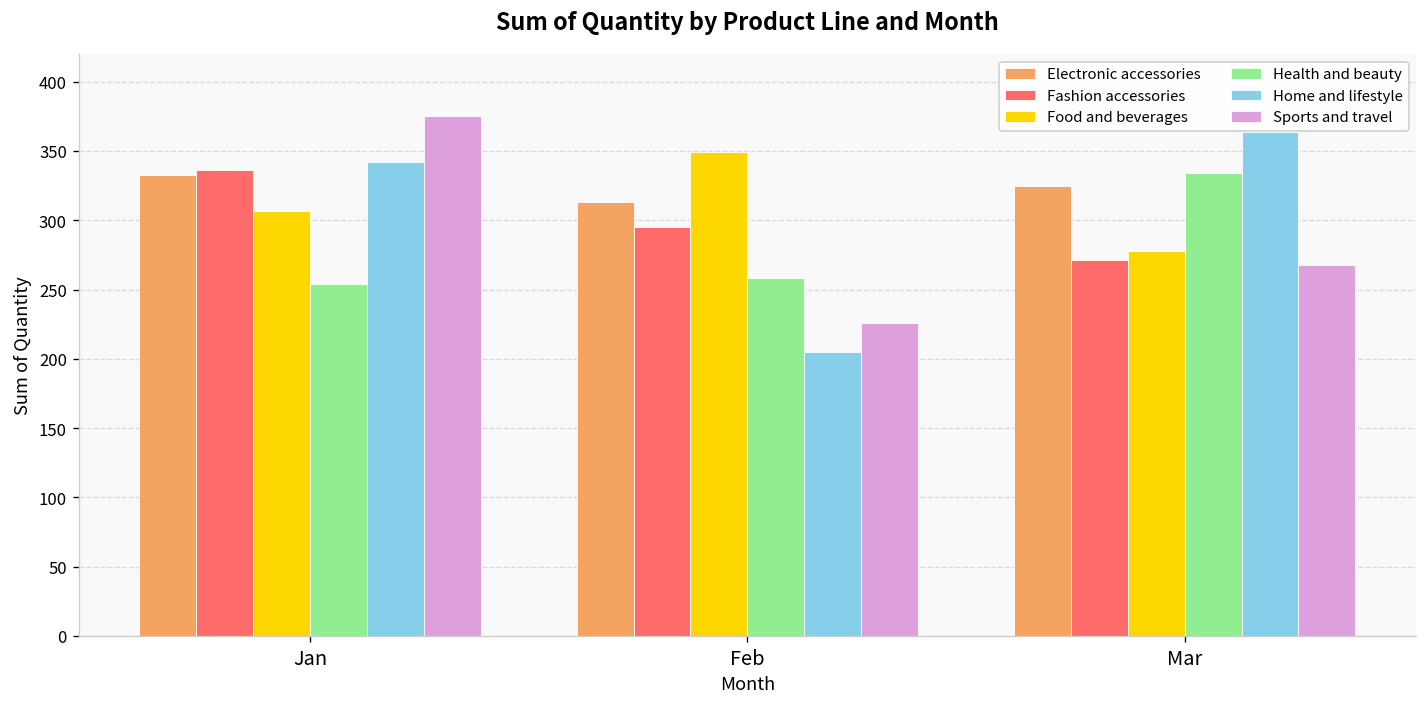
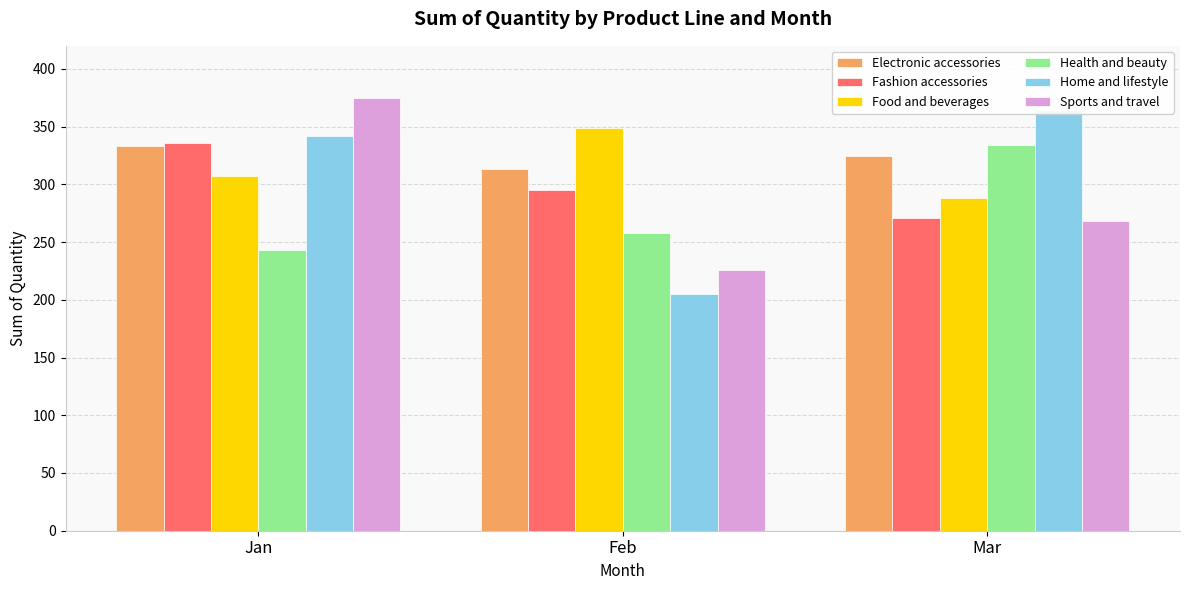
  {
    "Food and beverages": {
      "Jan": 307,
      "Feb": 349,
-     "Mar": 278
+     "Mar": 288
    },
    "Health and beauty": {
-     "Jan": 254,
+     "Jan": 243,
      "Feb": 258,
      "Mar": 334
    },
    "Home and lifestyle": {
      "Jan": 342,
      "Feb": 205
    },
    "Sports and travel": {
      "Jan": 375,
      "Feb": 226,
      "Mar": 268
    }
  }
